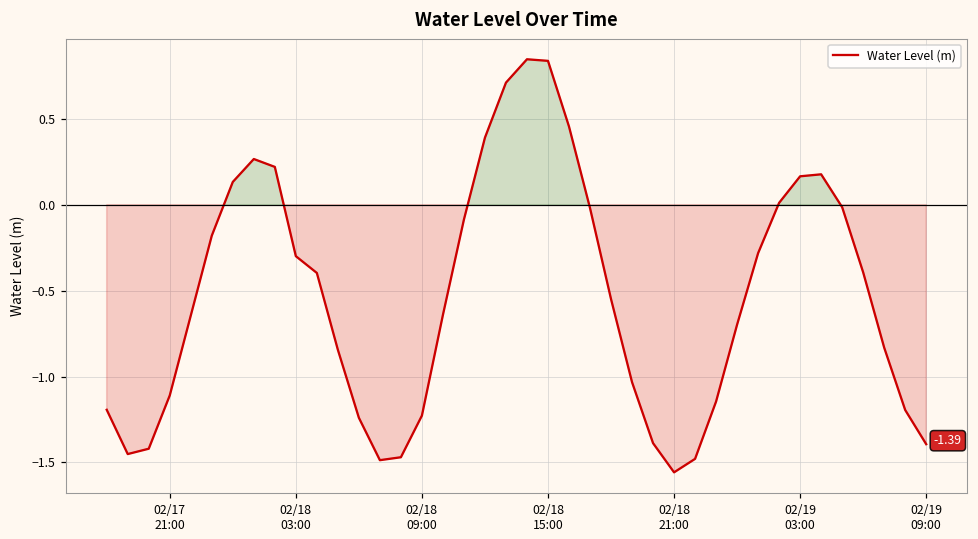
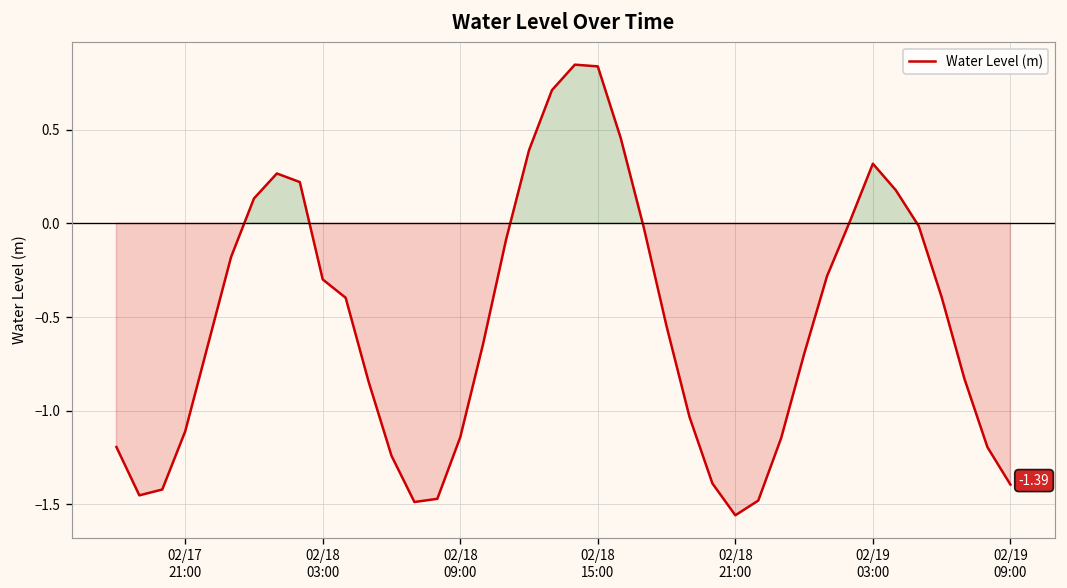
  {
    "02/17 21:00": -1.11,
    "02/18 03:00": -0.30,
-   "02/18 09:00": -1.23,
+   "02/18 09:00": -1.14,
    "02/18 15:00": 0.84,
    "02/18 21:00": -1.56,
-   "02/19 03:00": 0.17
+   "02/19 03:00": 0.32
  }
